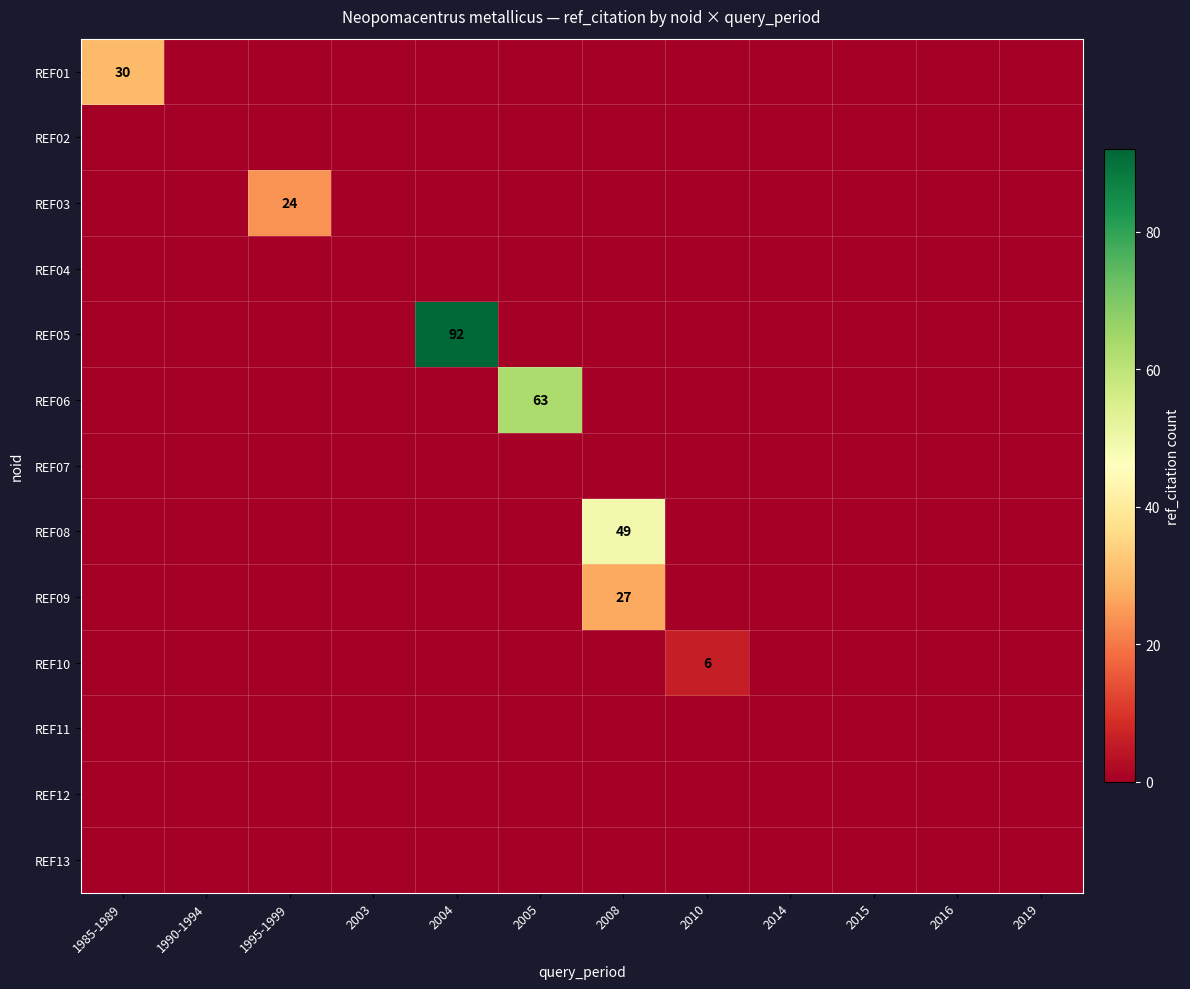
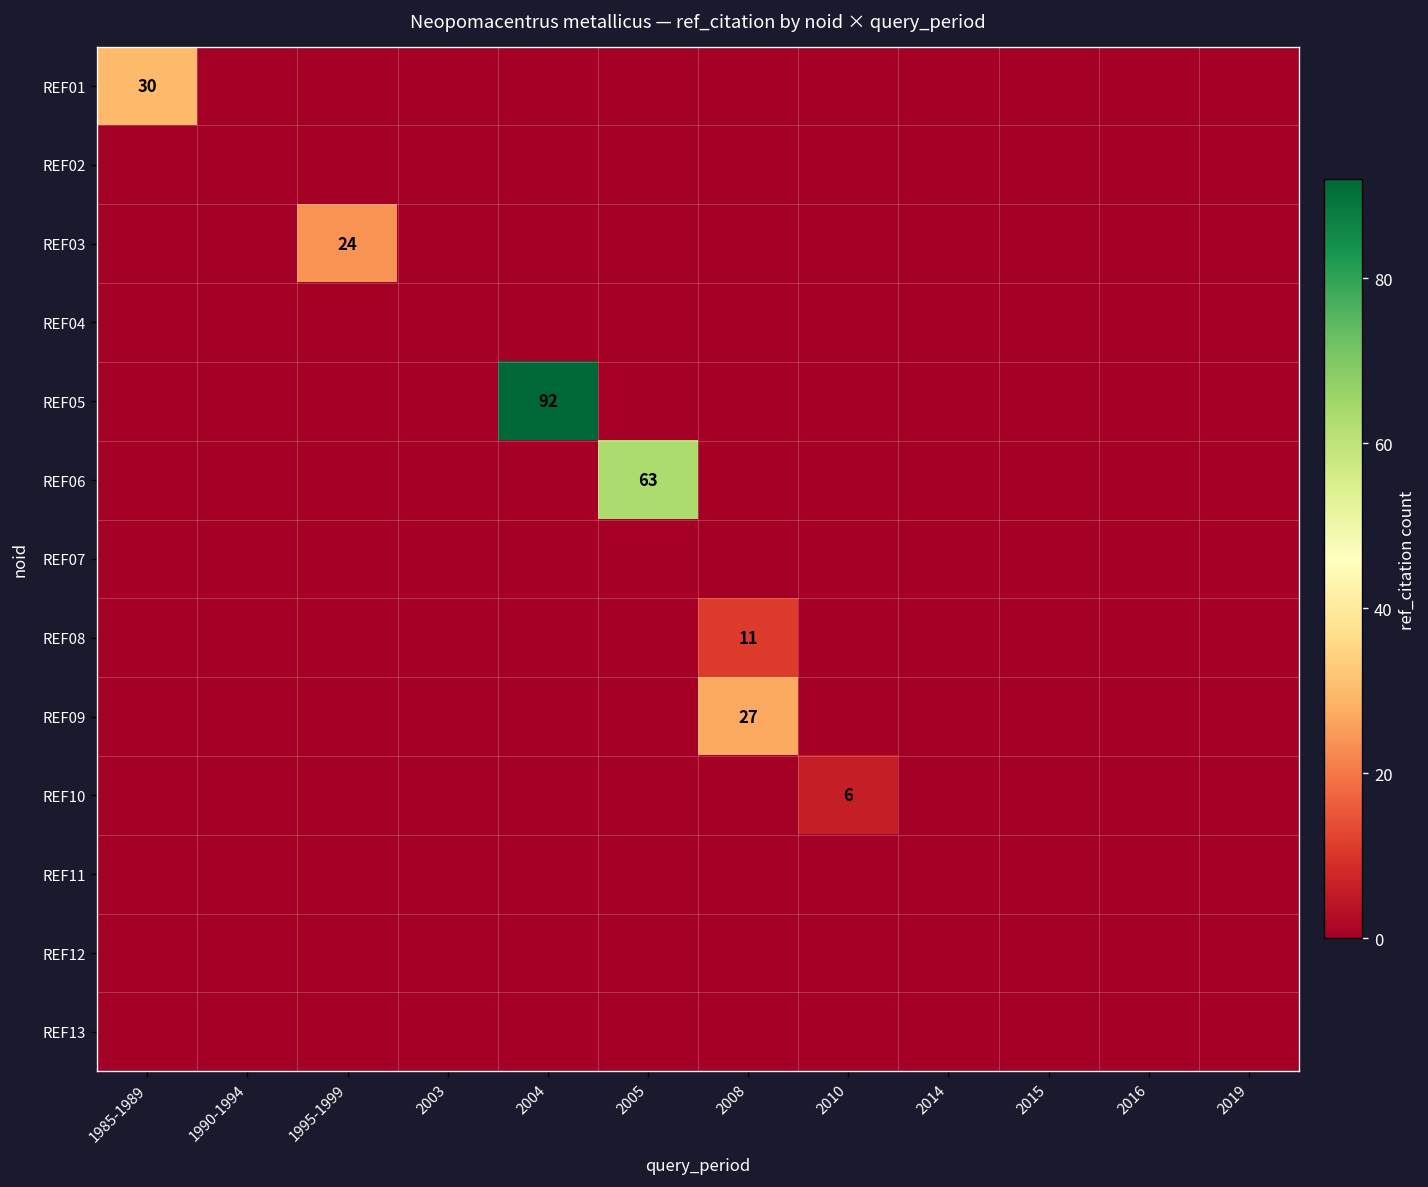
  {
    "REF01": {
      "1985-1989": 30
    },
    "REF03": {
      "1995-1999": 24
    },
    "REF05": {
      "2004": 92
    },
    "REF06": {
      "2005": 63
    },
    "REF08": {
-     "2008": 49
+     "2008": 11
    },
    "REF09": {
      "2008": 27
    },
    "REF10": {
      "2010": 6
    }
  }
